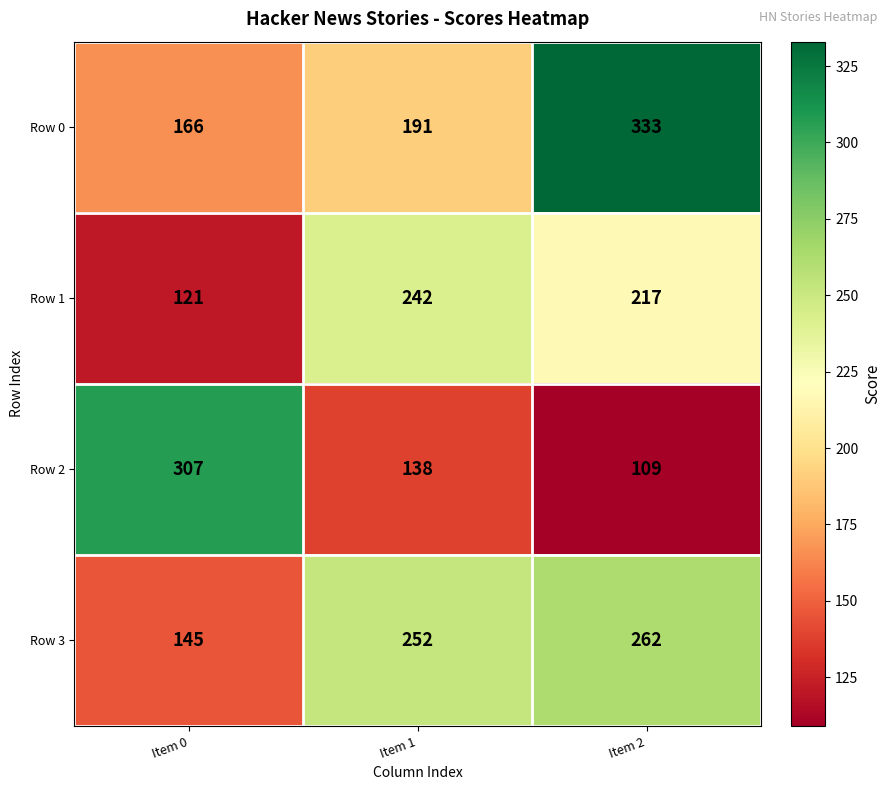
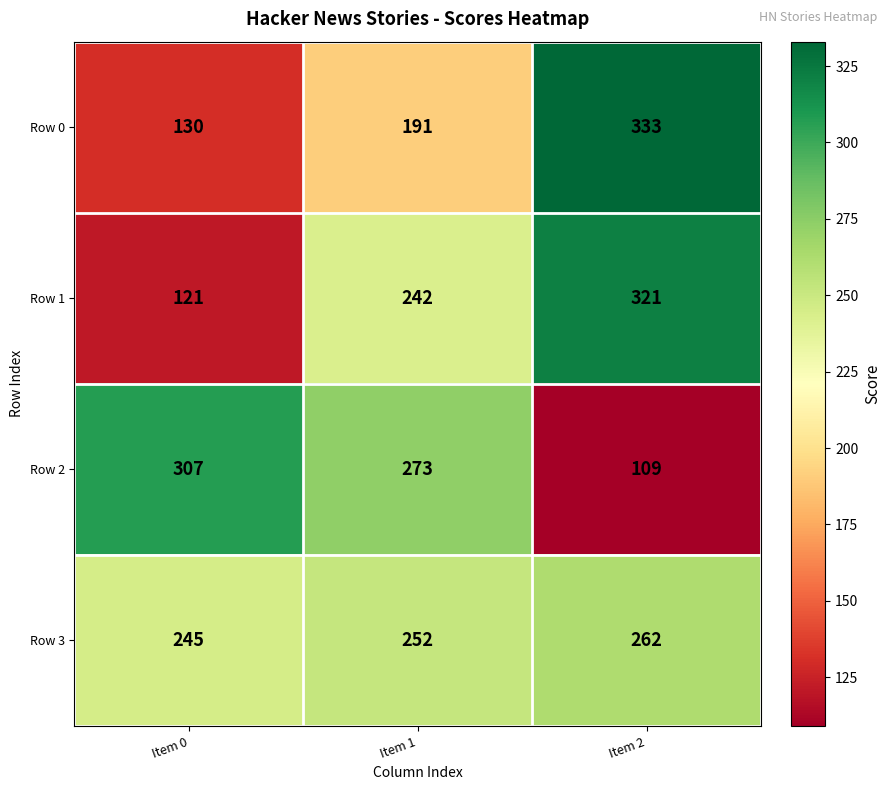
  {
    "Row 0": {
-     "Item 0": 166,
+     "Item 0": 130,
      "Item 1": 191,
      "Item 2": 333
    },
    "Row 1": {
      "Item 0": 121,
      "Item 1": 242,
-     "Item 2": 217
+     "Item 2": 321
    },
    "Row 2": {
      "Item 0": 307,
-     "Item 1": 138,
+     "Item 1": 273,
      "Item 2": 109
    },
    "Row 3": {
-     "Item 0": 145,
+     "Item 0": 245,
      "Item 1": 252,
      "Item 2": 262
    }
  }
